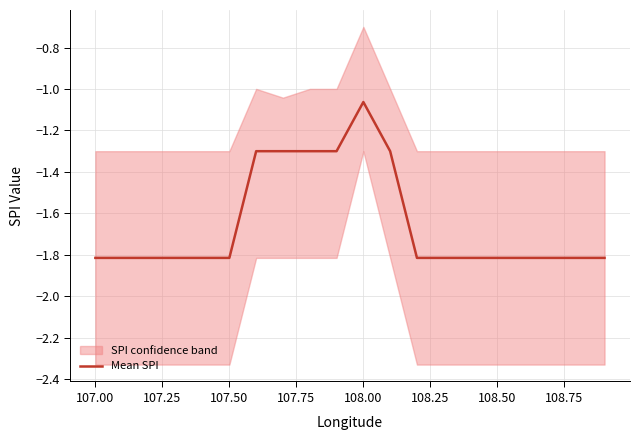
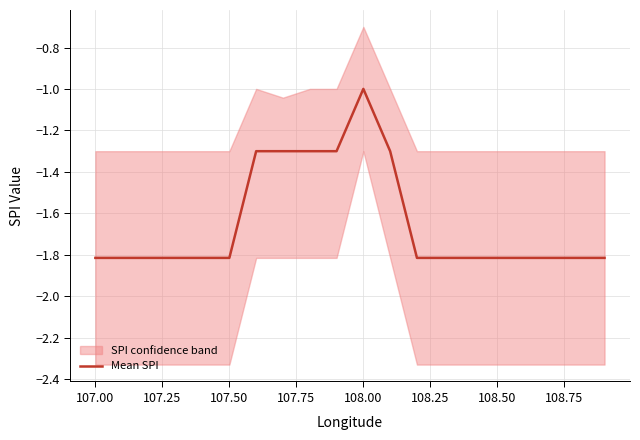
  {
    "Mean SPI": {
      "107.00": -1.82,
      "107.50": -1.82,
-     "108.00": -1.06,
+     "108.00": -1.00,
      "108.50": -1.82
    }
  }
